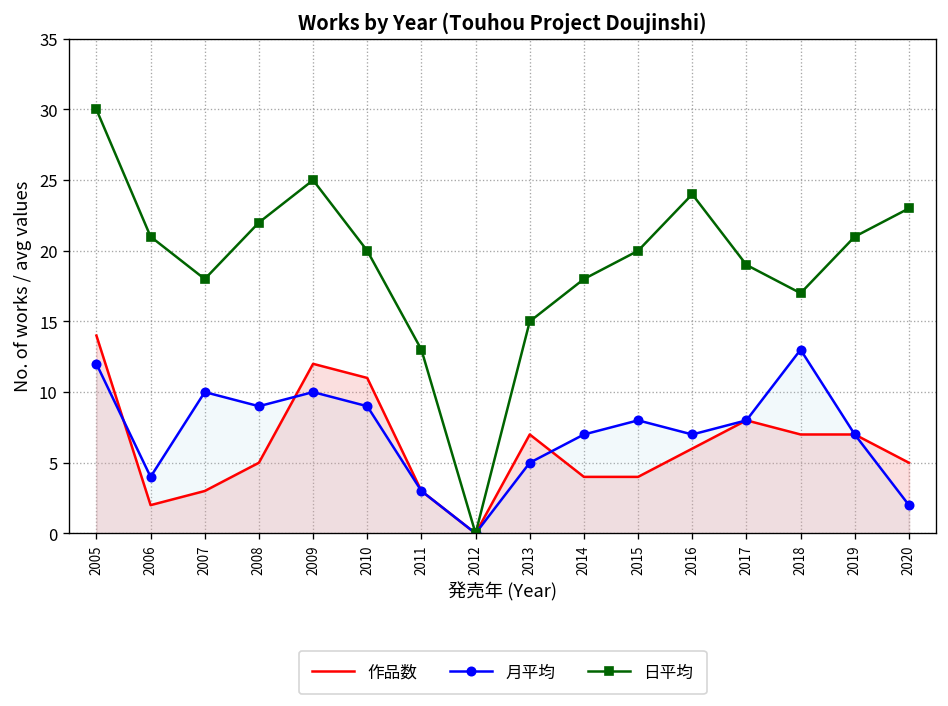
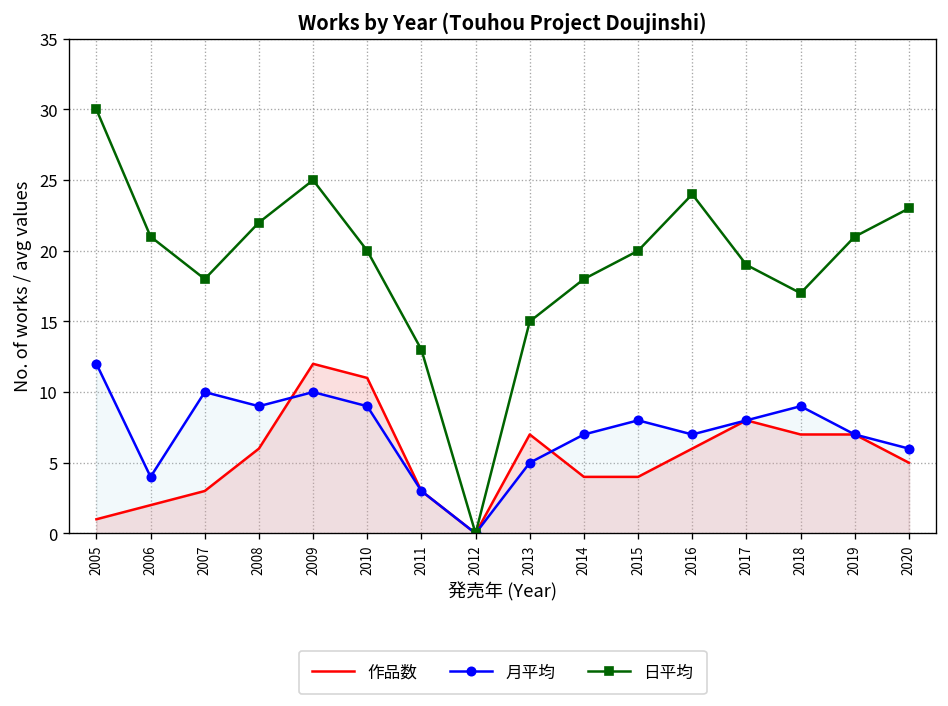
  {
    "作品数": {
-     "2005": 14,
+     "2005": 1,
      "2006": 2,
      "2007": 3,
-     "2008": 5,
+     "2008": 6,
      "2009": 12,
      "2010": 11,
      "2013": 7,
      "2014": 4,
      "2015": 4,
      "2016": 6,
      "2018": 7,
      "2020": 5
    },
    "月平均": {
      "2005": 12,
      "2006": 4,
      "2007": 10,
      "2008": 9,
      "2009": 10,
      "2010": 9,
      "2013": 5,
      "2014": 7,
      "2015": 8,
      "2016": 7,
-     "2018": 13,
-     "2020": 2
+     "2018": 9,
+     "2020": 6
    },
    "日平均": {
      "2005": 30,
      "2006": 21,
      "2007": 18,
      "2008": 22,
      "2009": 25,
      "2010": 20,
      "2011": 13,
      "2013": 15,
      "2014": 18,
      "2015": 20,
      "2016": 24,
      "2017": 19,
      "2018": 17,
      "2019": 21,
      "2020": 23
    }
  }
